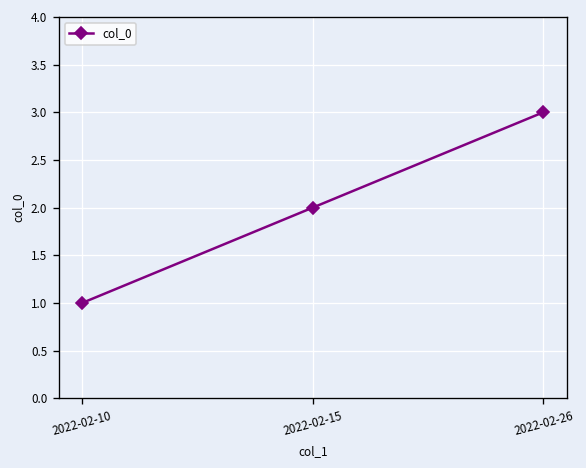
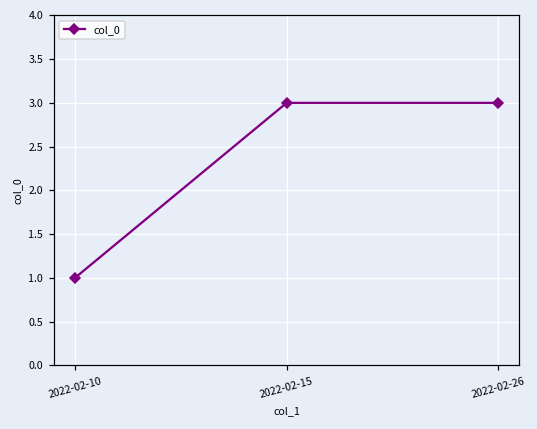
  {
    "2022-02-10": 1,
-   "2022-02-15": 2,
+   "2022-02-15": 3,
    "2022-02-26": 3
  }
